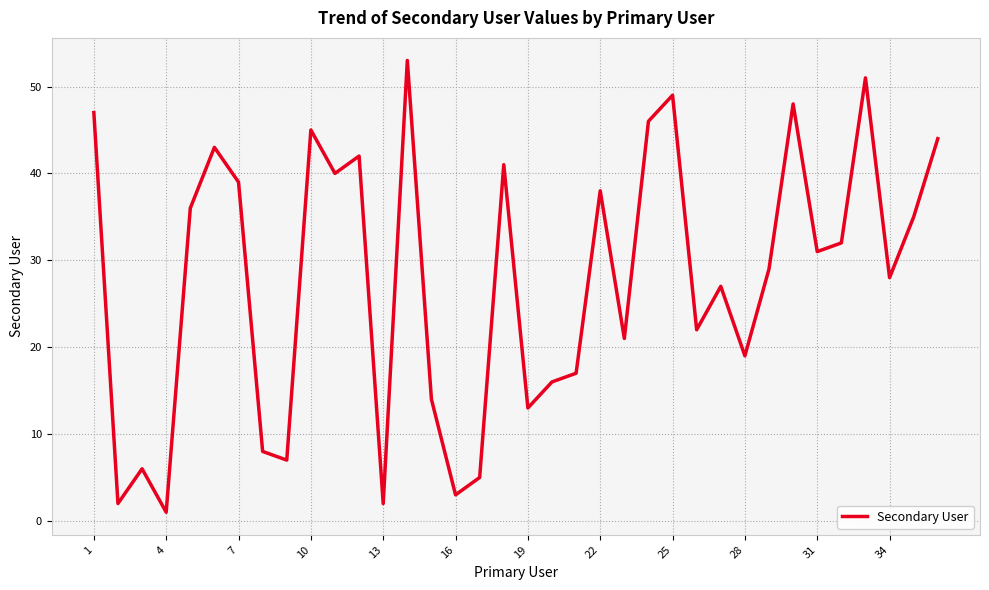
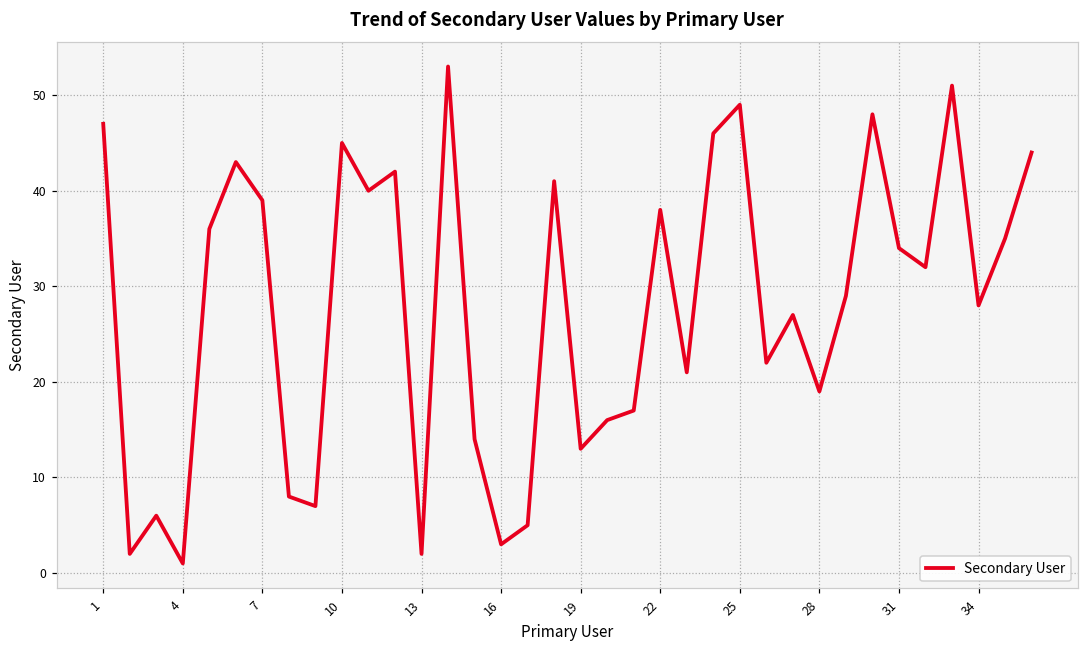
  {
    "1": 47,
    "4": 1,
    "7": 39,
    "10": 45,
    "13": 2,
    "16": 3,
    "19": 13,
    "22": 38,
    "25": 49,
    "28": 19,
-   "31": 31,
+   "31": 34,
    "34": 28
  }
